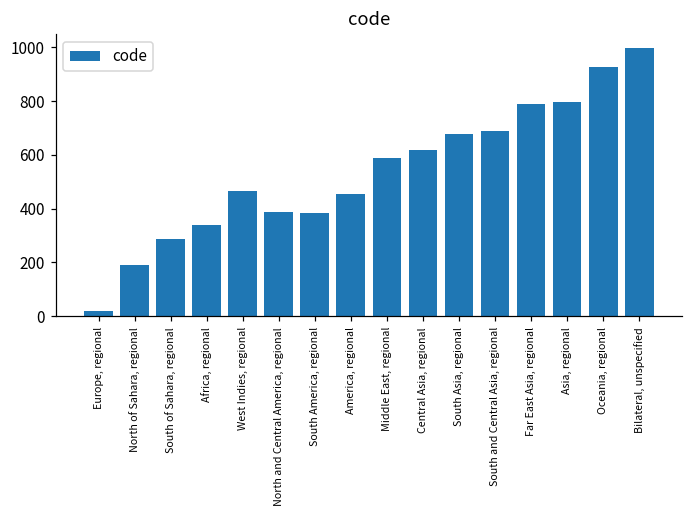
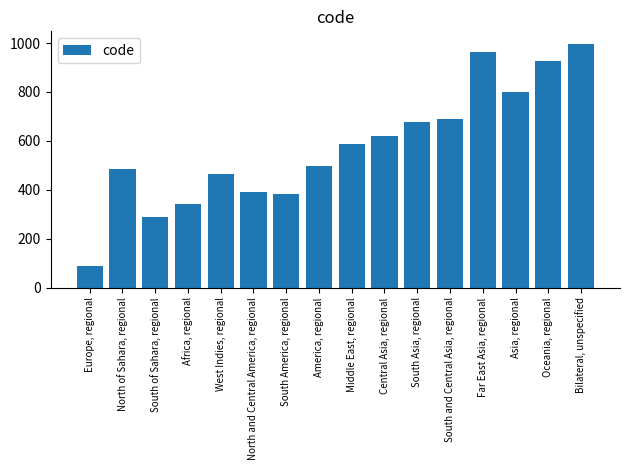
  {
-   "Europe, regional": 20,
-   "North of Sahara, regional": 190,
+   "Europe, regional": 90,
+   "North of Sahara, regional": 480,
    "South of Sahara, regional": 290,
    "Africa, regional": 340,
    "West Indies, regional": 470,
    "North and Central America, regional": 390,
    "South America, regional": 380,
-   "America, regional": 450,
+   "America, regional": 500,
    "Middle East, regional": 590,
    "Central Asia, regional": 620,
    "South Asia, regional": 680,
    "South and Central Asia, regional": 690,
-   "Far East Asia, regional": 790,
+   "Far East Asia, regional": 960,
    "Asia, regional": 800,
    "Oceania, regional": 930,
    "Bilateral, unspecified": 1000
  }
